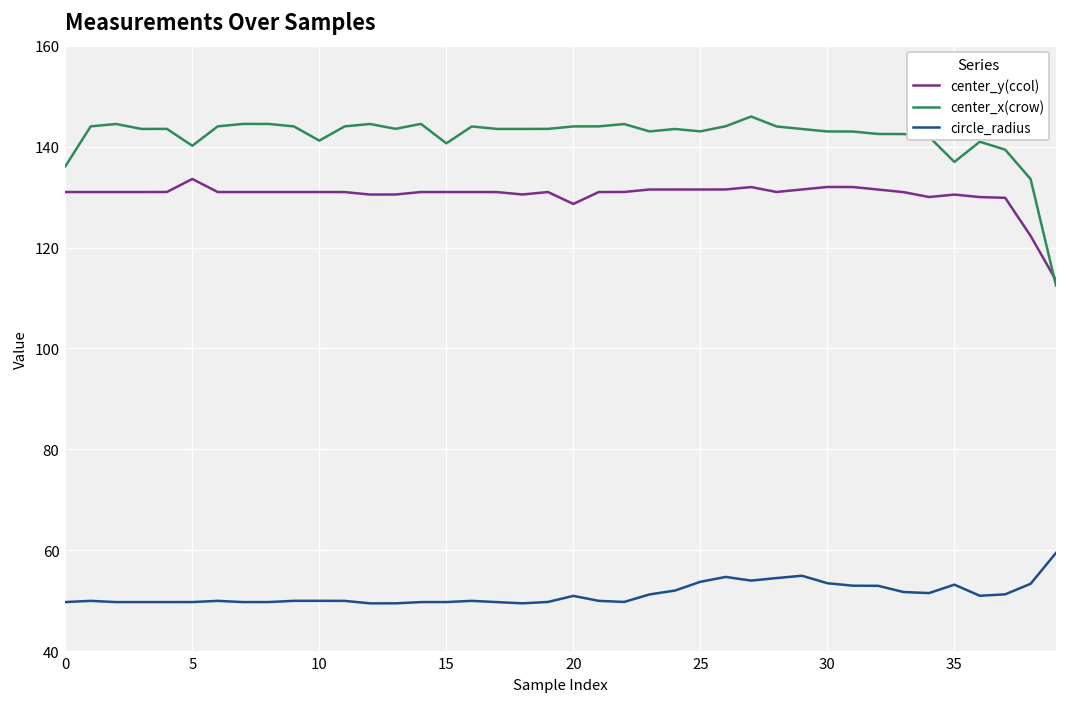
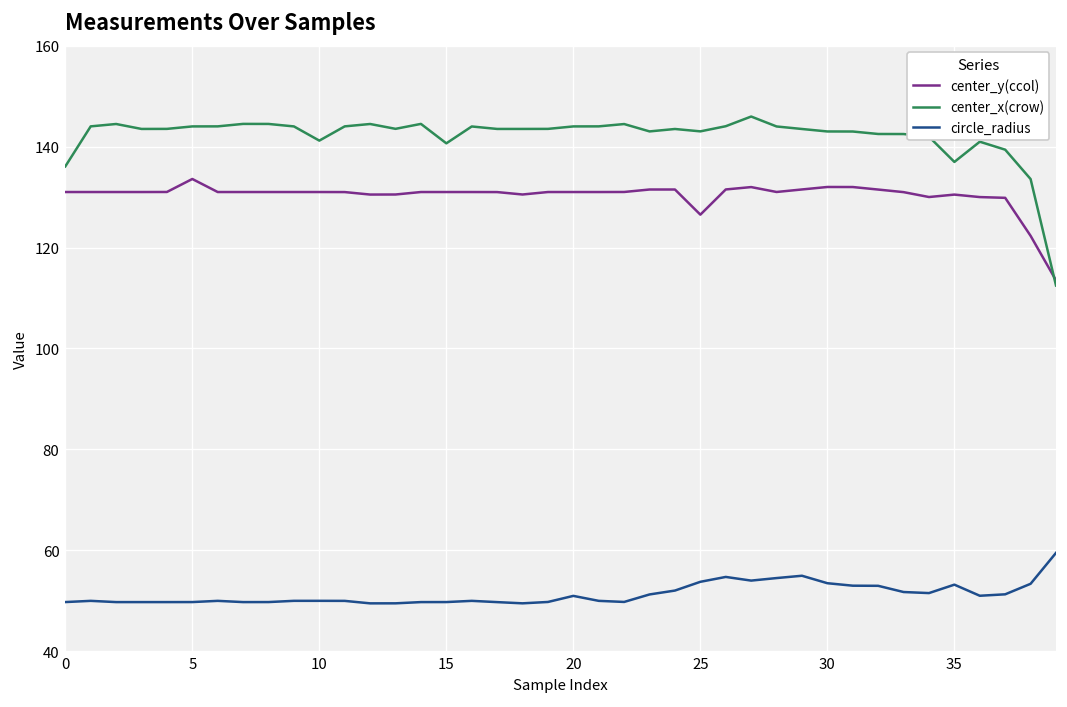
  {
    "center_y(ccol)": {
      "0": 131,
      "5": 134,
      "10": 131,
      "15": 131,
-     "20": 129,
-     "25": 131,
+     "20": 131,
+     "25": 127,
      "30": 132,
      "35": 130
    },
    "center_x(crow)": {
      "0": 136,
-     "5": 140,
+     "5": 144,
      "10": 141,
      "15": 141,
      "20": 144,
      "25": 143,
      "30": 143,
      "35": 137
    },
    "circle_radius": {
      "0": 50,
      "5": 50,
      "10": 50,
      "15": 50,
      "20": 51,
      "25": 54,
      "30": 53,
      "35": 53
    }
  }
